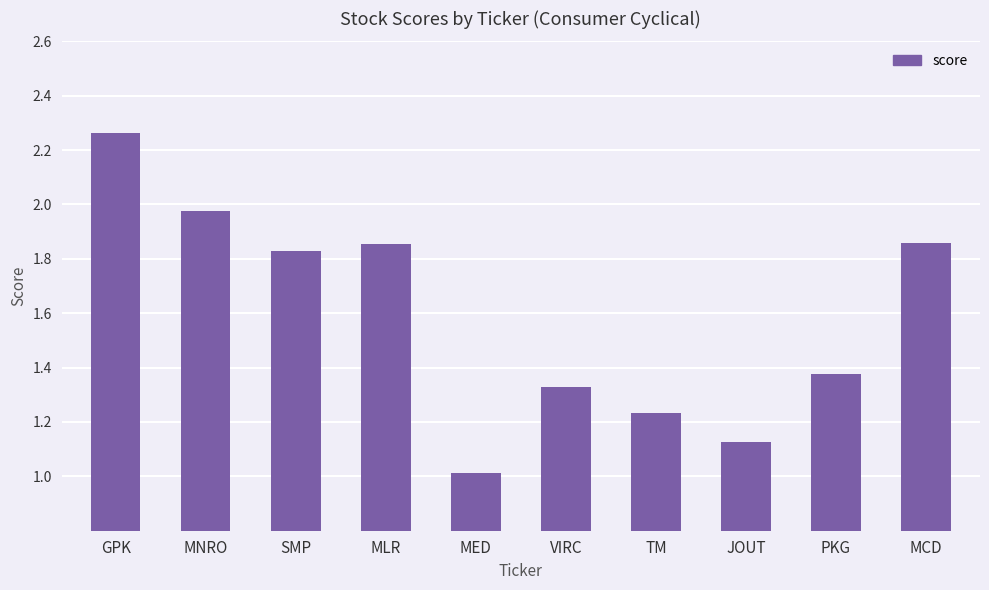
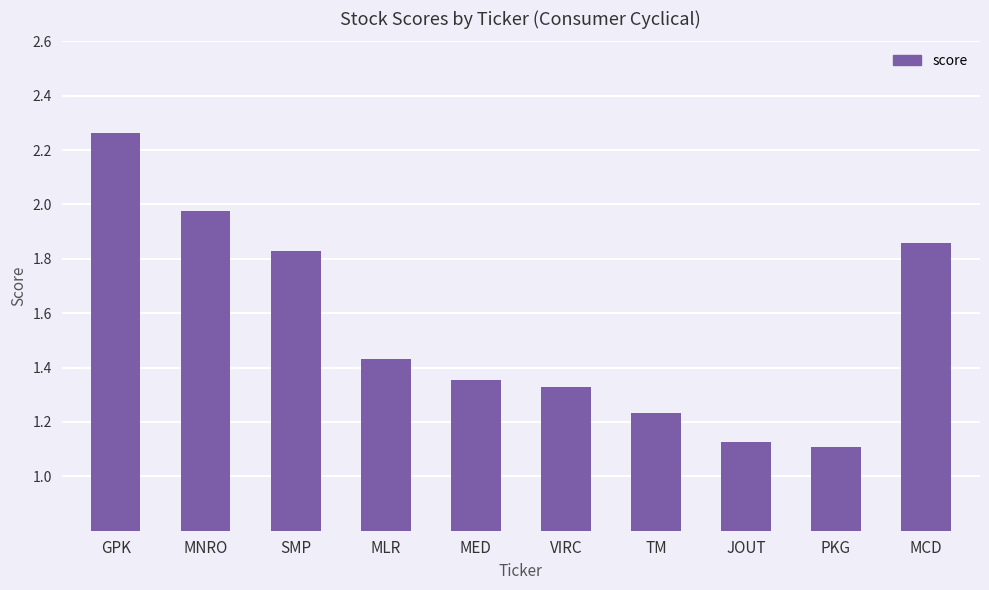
  {
    "GPK": 2.26,
    "MNRO": 1.98,
    "SMP": 1.83,
-   "MLR": 1.86,
-   "MED": 1.01,
+   "MLR": 1.43,
+   "MED": 1.35,
    "VIRC": 1.33,
    "TM": 1.23,
    "JOUT": 1.13,
-   "PKG": 1.38,
+   "PKG": 1.11,
    "MCD": 1.86
  }
